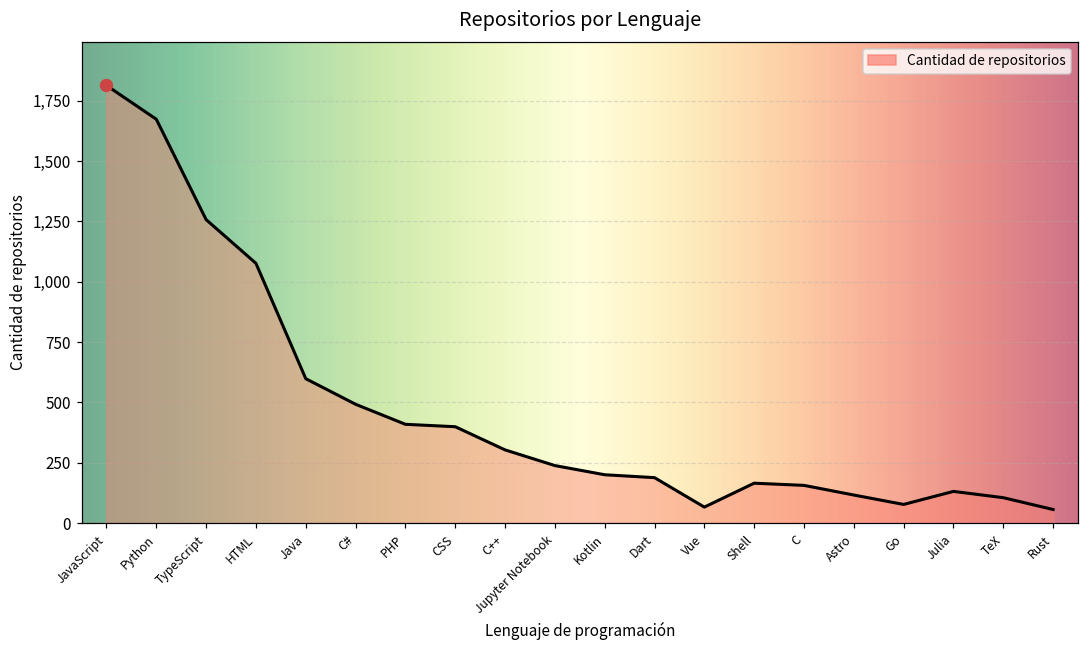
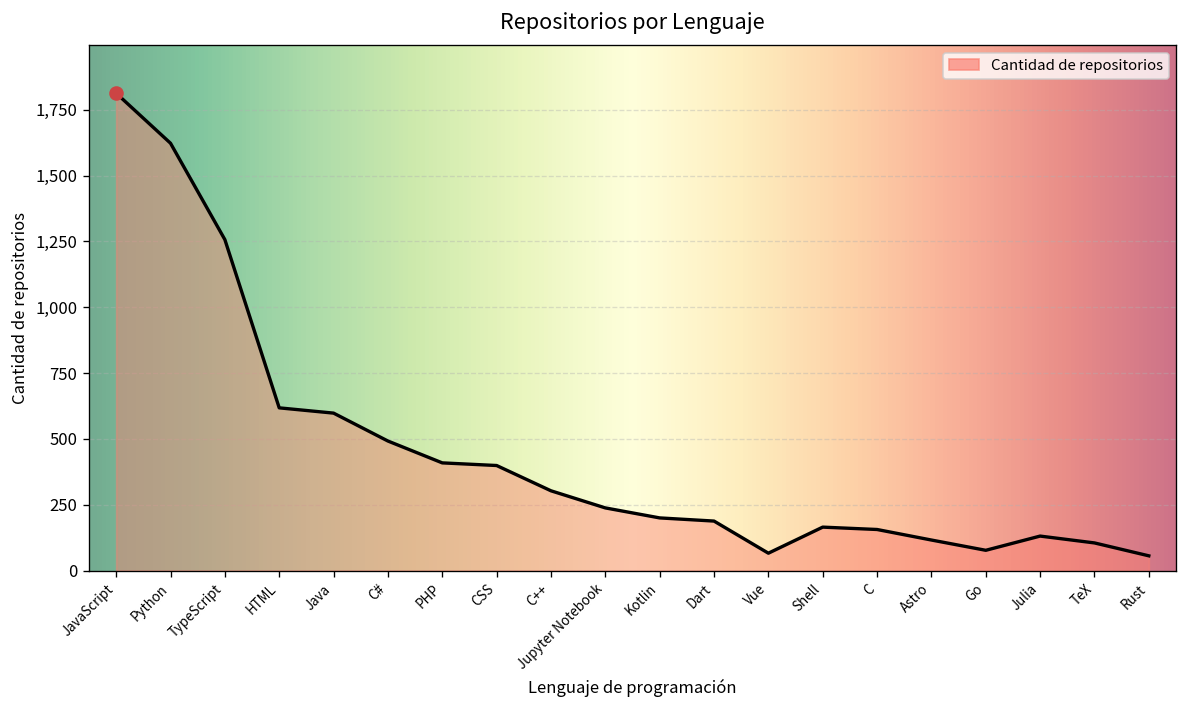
  {
    "Cantidad de repositorios": {
-     "Python": "1,670",
+     "Python": "1,620",
      "TypeScript": "1,260",
-     "HTML": "1,080",
+     "HTML": "620",
      "Java": "600",
      "C#": "490",
      "PHP": "410",
      "CSS": "400",
      "C++": "300",
      "Jupyter Notebook": "240",
      "Kotlin": "200",
      "Dart": "190",
      "Vue": "70",
      "Shell": "170",
      "C": "160",
      "Astro": "120",
      "Go": "80",
      "Julia": "130",
      "TeX": "110",
      "Rust": "60"
    }
  }
